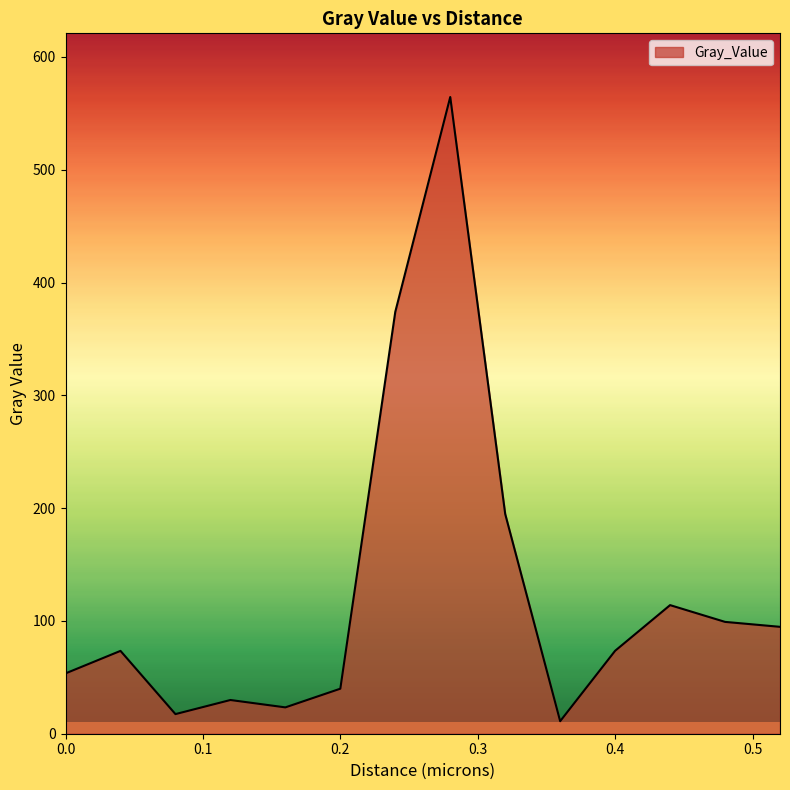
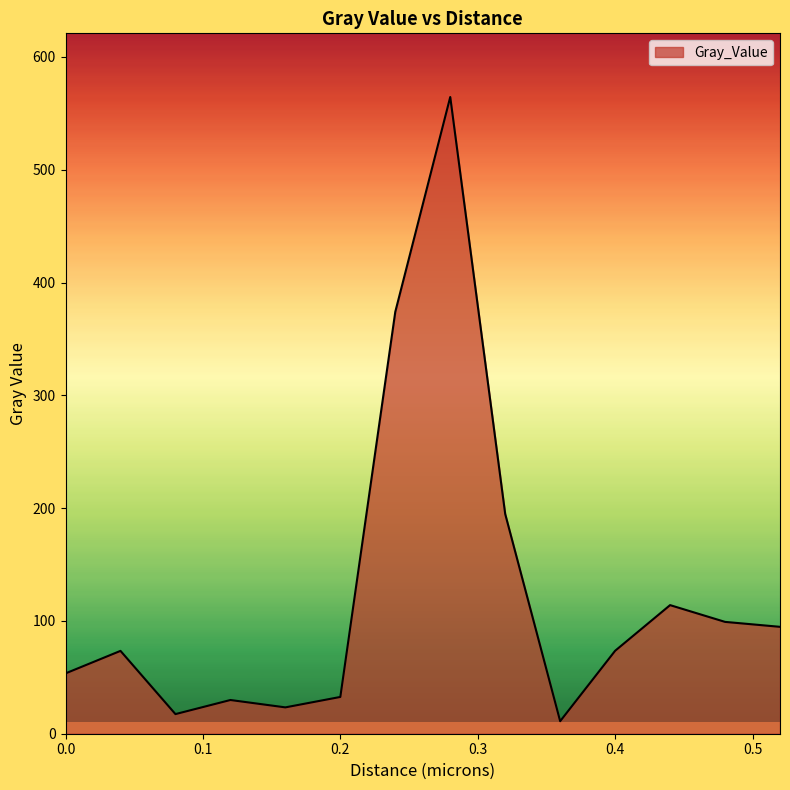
  {
    "0.0": 53,
-   "0.2": 40,
+   "0.2": 33,
    "0.4": 74
  }
